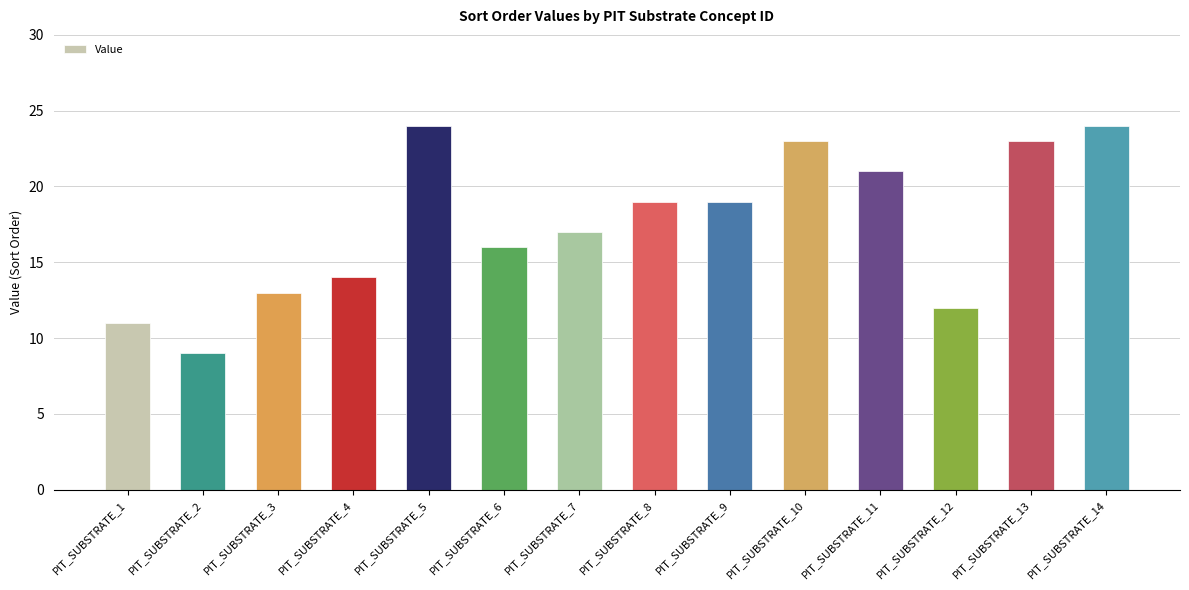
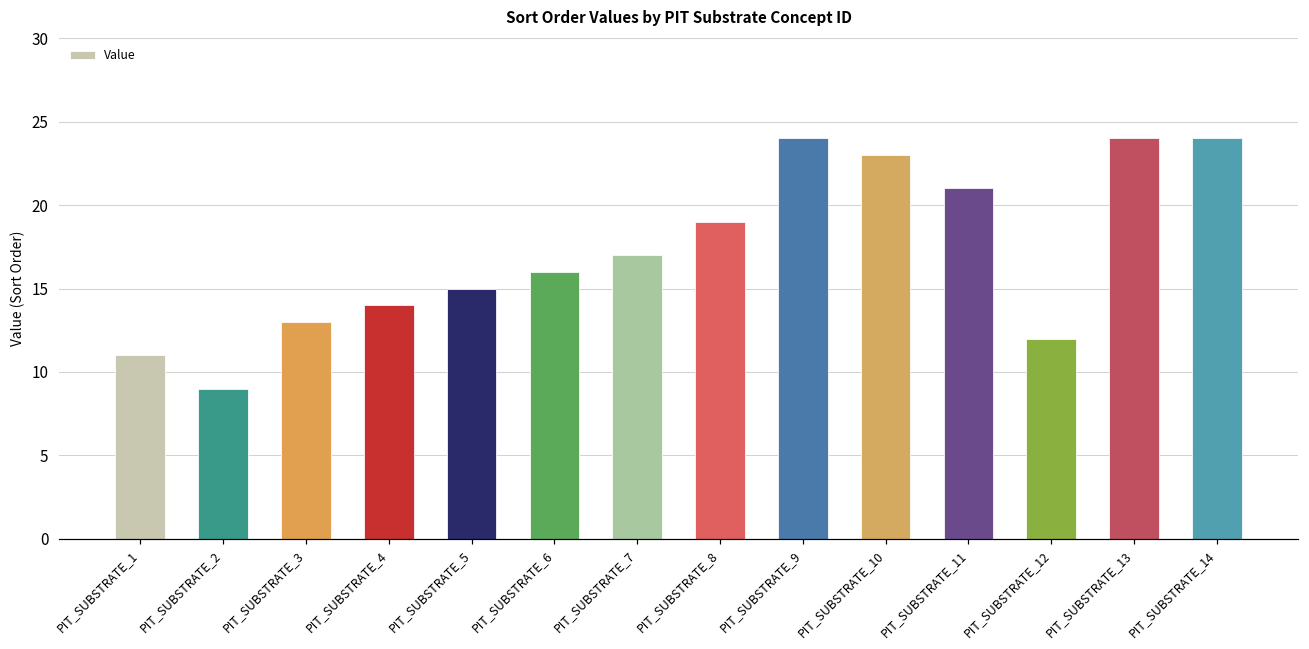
  {
    "PIT_SUBSTRATE_1": 11,
    "PIT_SUBSTRATE_2": 9,
    "PIT_SUBSTRATE_3": 13,
    "PIT_SUBSTRATE_4": 14,
-   "PIT_SUBSTRATE_5": 24,
+   "PIT_SUBSTRATE_5": 15,
    "PIT_SUBSTRATE_6": 16,
    "PIT_SUBSTRATE_7": 17,
    "PIT_SUBSTRATE_8": 19,
-   "PIT_SUBSTRATE_9": 19,
+   "PIT_SUBSTRATE_9": 24,
    "PIT_SUBSTRATE_10": 23,
    "PIT_SUBSTRATE_11": 21,
    "PIT_SUBSTRATE_12": 12,
-   "PIT_SUBSTRATE_13": 23,
+   "PIT_SUBSTRATE_13": 24,
    "PIT_SUBSTRATE_14": 24
  }
